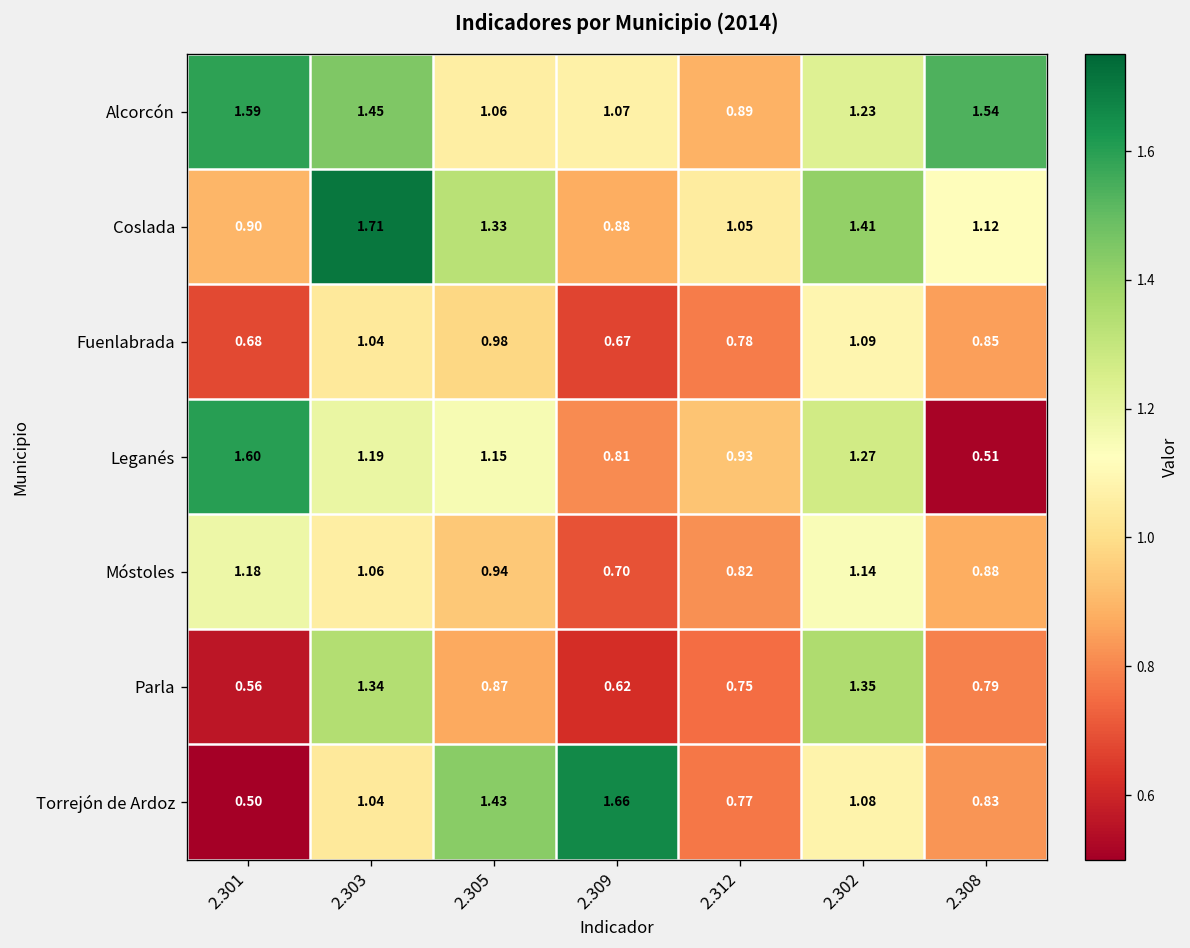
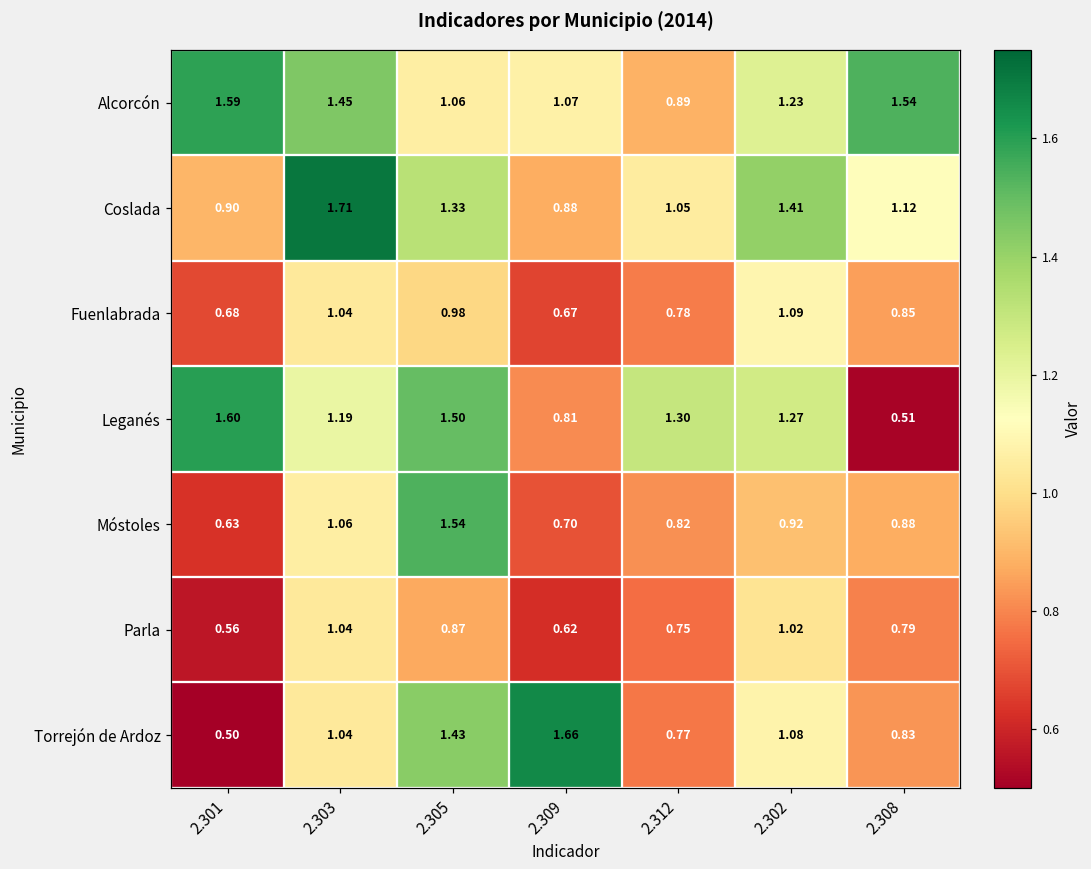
  {
    "Alcorcón": {
      "2.301": 1.59,
      "2.303": 1.45,
      "2.305": 1.06,
      "2.309": 1.07,
      "2.312": 0.89,
      "2.302": 1.23,
      "2.308": 1.54
    },
    "Coslada": {
      "2.301": 0.90,
      "2.303": 1.71,
      "2.305": 1.33,
      "2.309": 0.88,
      "2.312": 1.05,
      "2.302": 1.41,
      "2.308": 1.12
    },
    "Fuenlabrada": {
      "2.301": 0.68,
      "2.303": 1.04,
      "2.305": 0.98,
      "2.309": 0.67,
      "2.312": 0.78,
      "2.302": 1.09,
      "2.308": 0.85
    },
    "Leganés": {
      "2.301": 1.60,
      "2.303": 1.19,
-     "2.305": 1.15,
+     "2.305": 1.50,
      "2.309": 0.81,
-     "2.312": 0.93,
+     "2.312": 1.30,
      "2.302": 1.27,
      "2.308": 0.51
    },
    "Móstoles": {
-     "2.301": 1.18,
+     "2.301": 0.63,
      "2.303": 1.06,
-     "2.305": 0.94,
+     "2.305": 1.54,
      "2.309": 0.70,
      "2.312": 0.82,
-     "2.302": 1.14,
+     "2.302": 0.92,
      "2.308": 0.88
    },
    "Parla": {
      "2.301": 0.56,
-     "2.303": 1.34,
+     "2.303": 1.04,
      "2.305": 0.87,
      "2.309": 0.62,
      "2.312": 0.75,
-     "2.302": 1.35,
+     "2.302": 1.02,
      "2.308": 0.79
    },
    "Torrejón de Ardoz": {
      "2.301": 0.50,
      "2.303": 1.04,
      "2.305": 1.43,
      "2.309": 1.66,
      "2.312": 0.77,
      "2.302": 1.08,
      "2.308": 0.83
    }
  }
